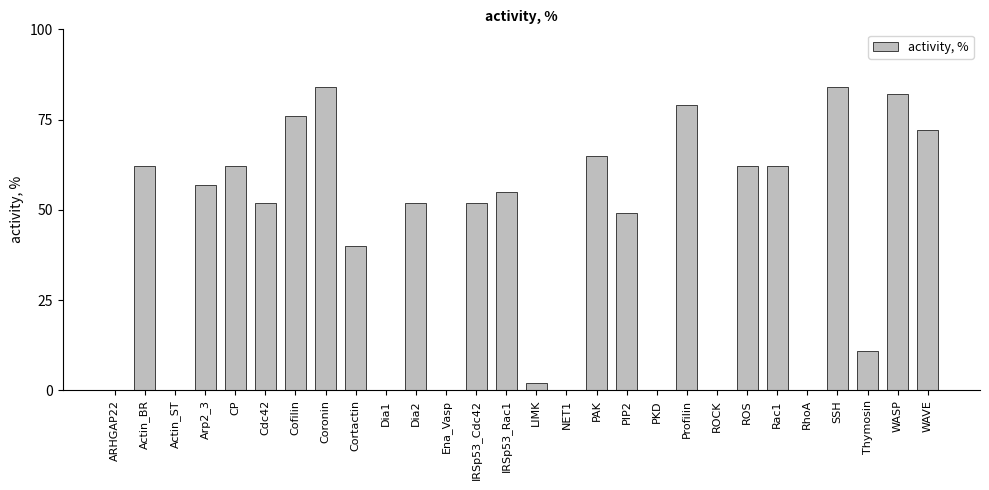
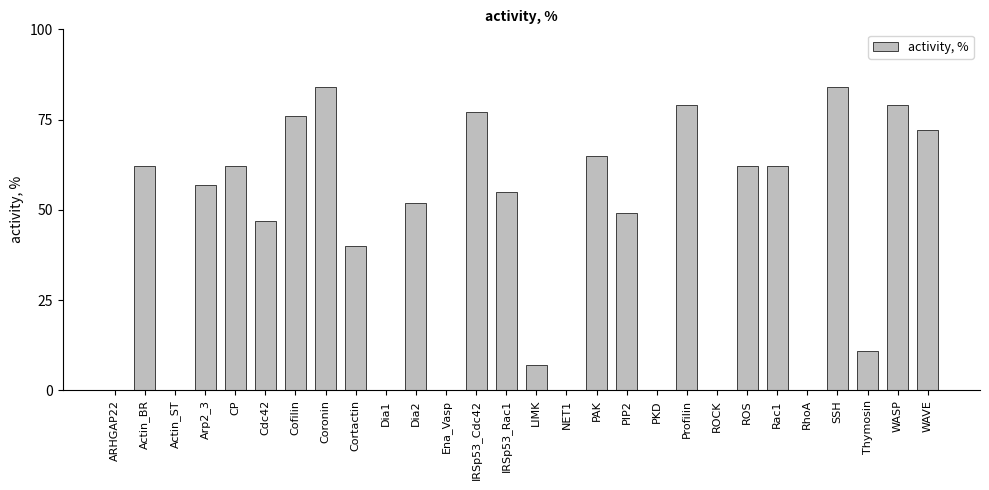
  {
    "ARHGAP22": 0,
    "Actin_BR": 62,
    "Actin_ST": 0,
    "Arp2_3": 57,
    "CP": 62,
-   "Cdc42": 52,
+   "Cdc42": 47,
    "Cofilin": 76,
    "Coronin": 84,
    "Cortactin": 40,
    "Dia1": 0,
    "Dia2": 52,
    "Ena_Vasp": 0,
-   "IRSp53_Cdc42": 52,
+   "IRSp53_Cdc42": 77,
    "IRSp53_Rac1": 55,
-   "LIMK": 2,
+   "LIMK": 7,
    "NET1": 0,
    "PAK": 65,
    "PIP2": 49,
    "PKD": 0,
    "Profilin": 79,
    "ROCK": 0,
    "ROS": 62,
    "Rac1": 62,
    "RhoA": 0,
    "SSH": 84,
    "Thymosin": 11,
-   "WASP": 82,
+   "WASP": 79,
    "WAVE": 72
  }
